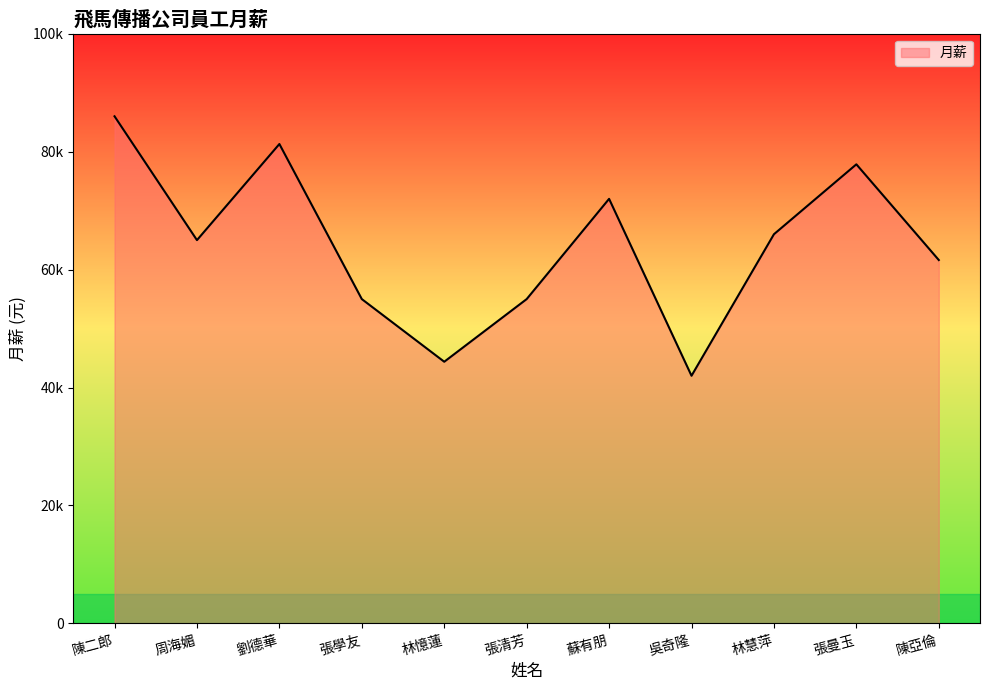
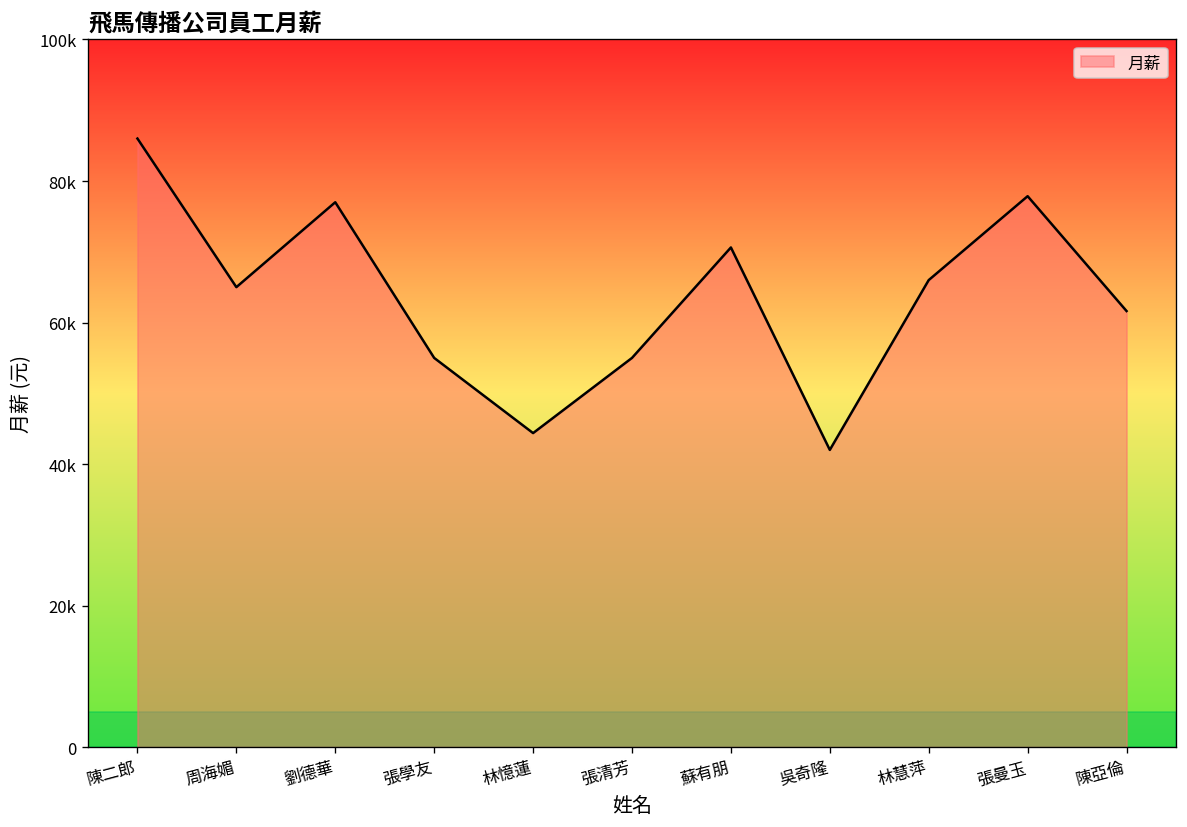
  {
    "陳二郎": 86000,
    "周海媚": 65000,
-   "劉德華": 81000,
+   "劉德華": 77000,
    "張學友": 55000,
    "林憶蓮": 44000,
    "張清芳": 55000,
-   "蘇有朋": 72000,
+   "蘇有朋": 71000,
    "吳奇隆": 42000,
    "林慧萍": 66000,
    "張曼玉": 78000,
    "陳亞倫": 62000
  }
